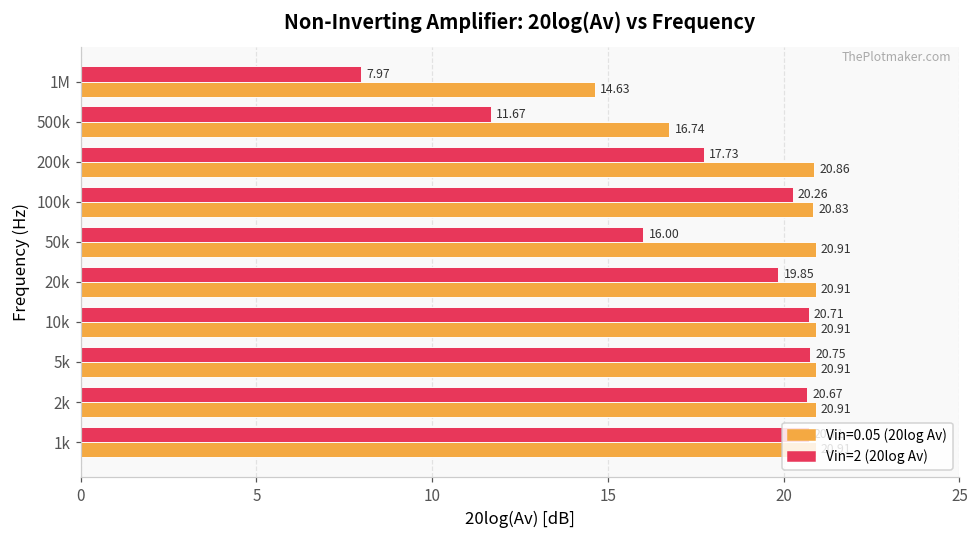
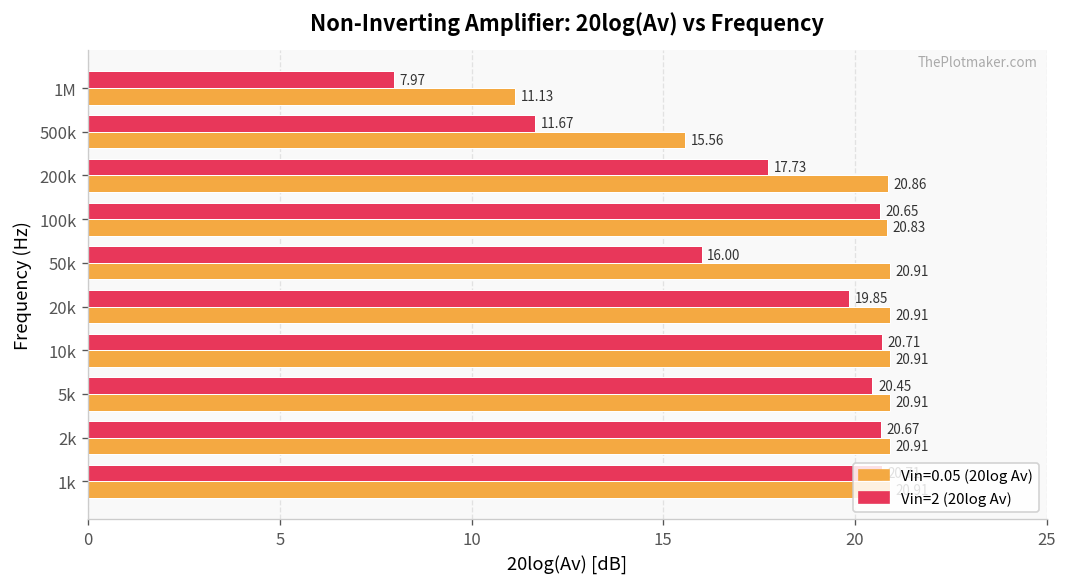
  {
    "Vin=0.05 (20log Av)": {
-     "1M": 14.63,
-     "500k": 16.74,
+     "1M": 11.13,
+     "500k": 15.56,
      "200k": 20.86,
      "100k": 20.83,
      "50k": 20.91,
      "20k": 20.91,
      "10k": 20.91,
      "5k": 20.91,
      "2k": 20.91
    },
    "Vin=2 (20log Av)": {
      "1M": 7.97,
      "500k": 11.67,
      "200k": 17.73,
-     "100k": 20.26,
+     "100k": 20.65,
      "50k": 16.00,
      "20k": 19.85,
      "10k": 20.71,
-     "5k": 20.75,
+     "5k": 20.45,
      "2k": 20.67
    }
  }
